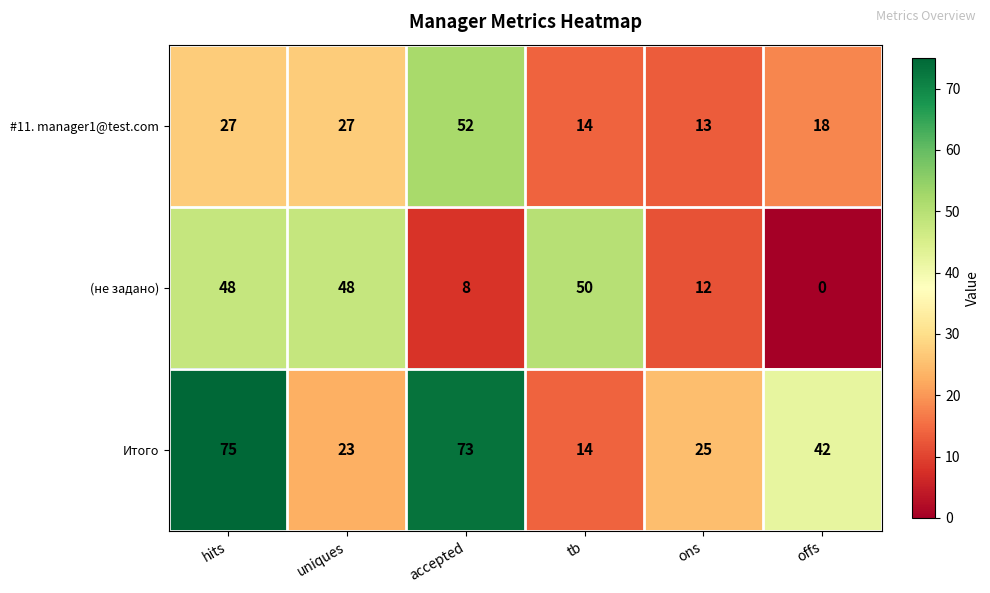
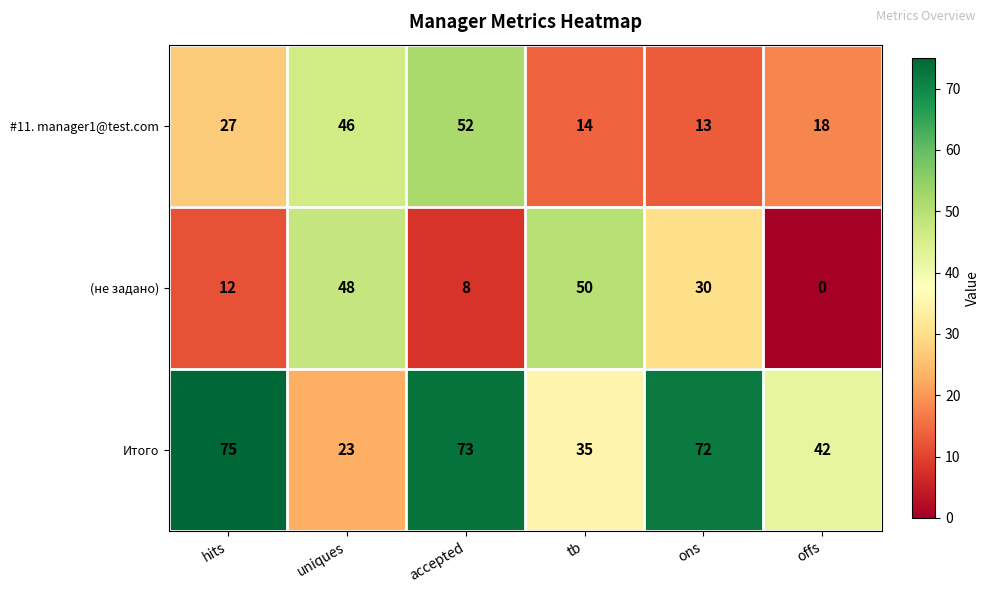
  {
    "#11. manager1@test.com": {
      "hits": 27,
-     "uniques": 27,
+     "uniques": 46,
      "accepted": 52,
      "tb": 14,
      "ons": 13,
      "offs": 18
    },
    "(не задано)": {
-     "hits": 48,
+     "hits": 12,
      "uniques": 48,
      "accepted": 8,
      "tb": 50,
-     "ons": 12,
+     "ons": 30,
      "offs": 0
    },
    "Итого": {
      "hits": 75,
      "uniques": 23,
      "accepted": 73,
-     "tb": 14,
-     "ons": 25,
+     "tb": 35,
+     "ons": 72,
      "offs": 42
    }
  }
